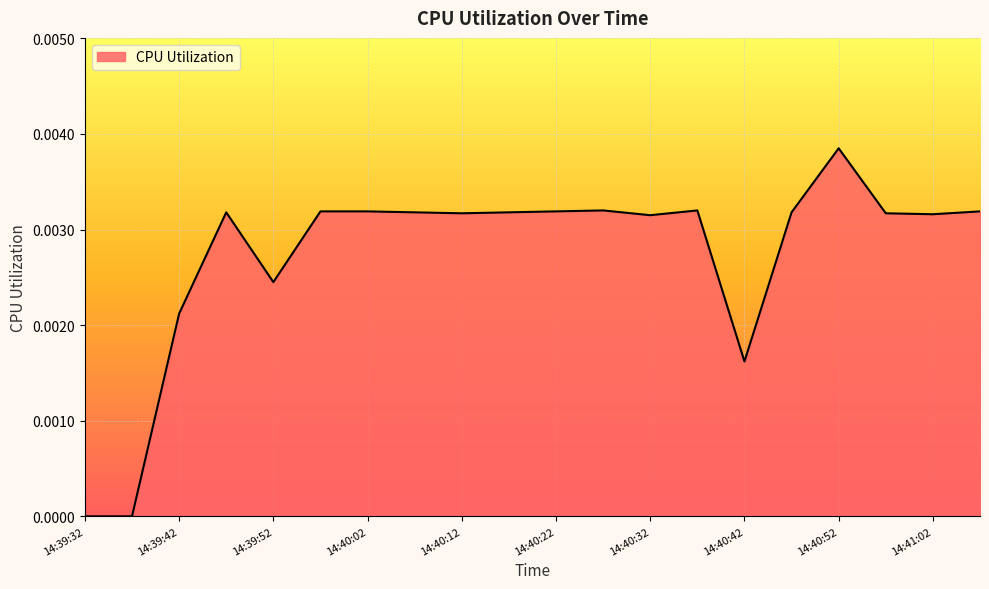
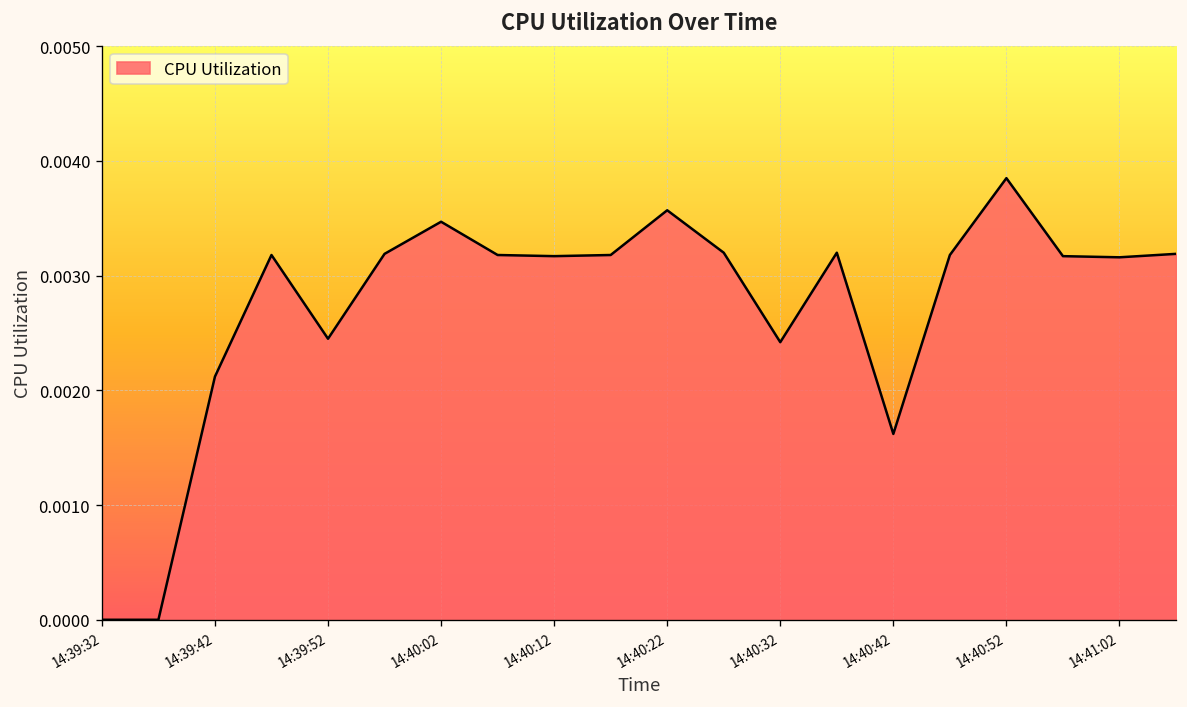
  {
    "14:39:32": 0.0000,
    "14:39:42": 0.0021,
    "14:39:52": 0.0025,
-   "14:40:02": 0.0032,
+   "14:40:02": 0.0035,
    "14:40:12": 0.0032,
-   "14:40:22": 0.0032,
-   "14:40:32": 0.0032,
+   "14:40:22": 0.0036,
+   "14:40:32": 0.0024,
    "14:40:42": 0.0016,
    "14:40:52": 0.0039,
    "14:41:02": 0.0032
  }
